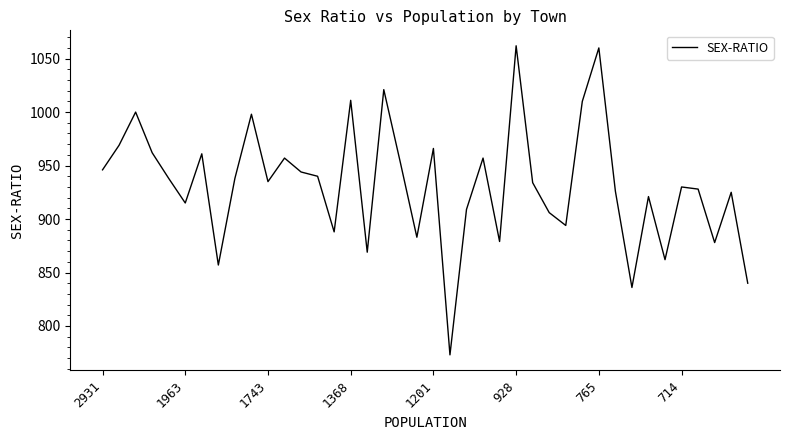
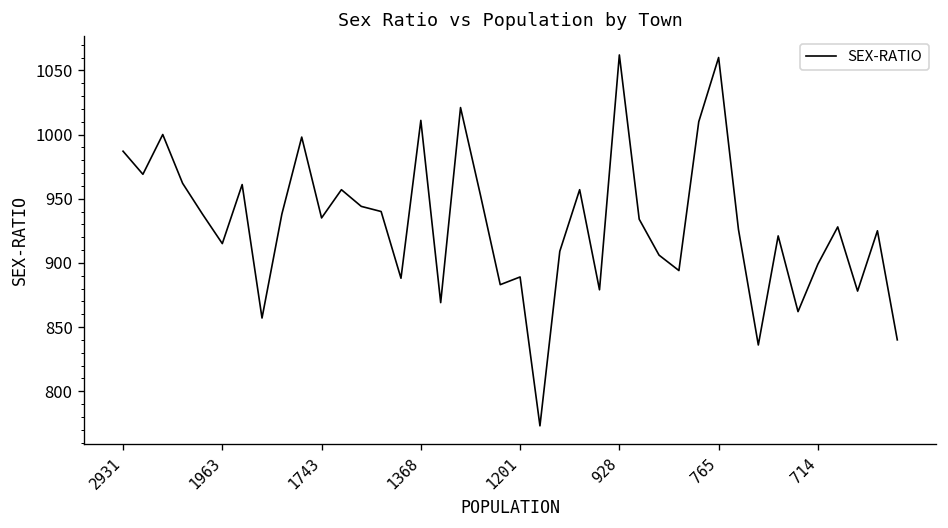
  {
-   "2931": 946,
+   "2931": 987,
    "1963": 915,
    "1743": 935,
    "1368": 1011,
-   "1201": 966,
+   "1201": 889,
    "928": 1062,
    "765": 1060,
-   "714": 930
+   "714": 899
  }
